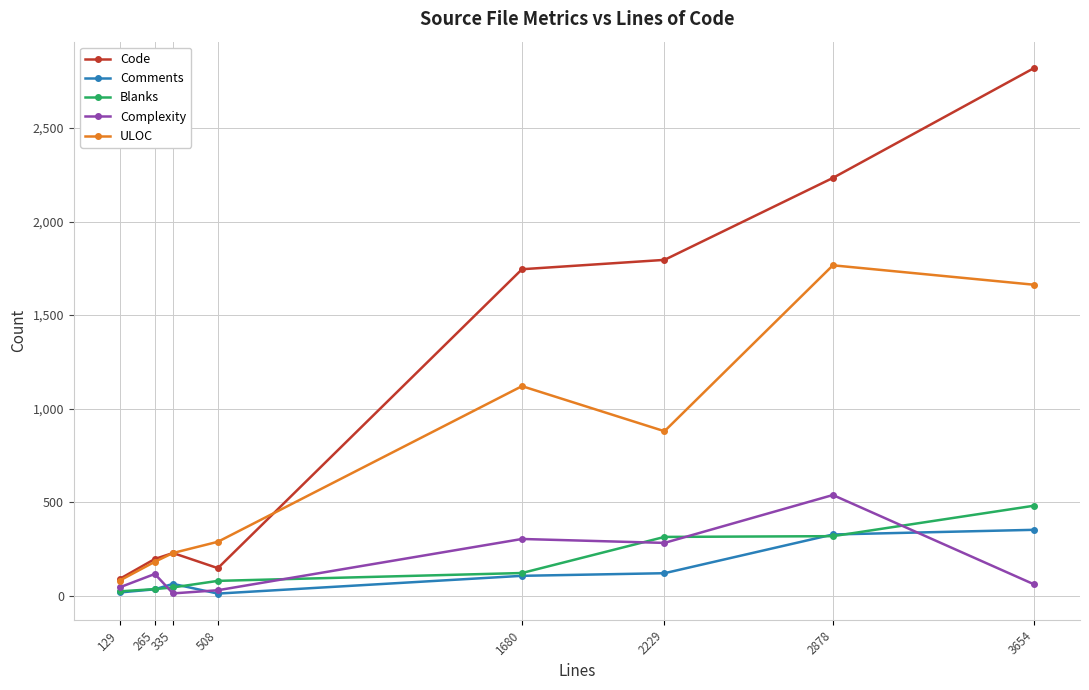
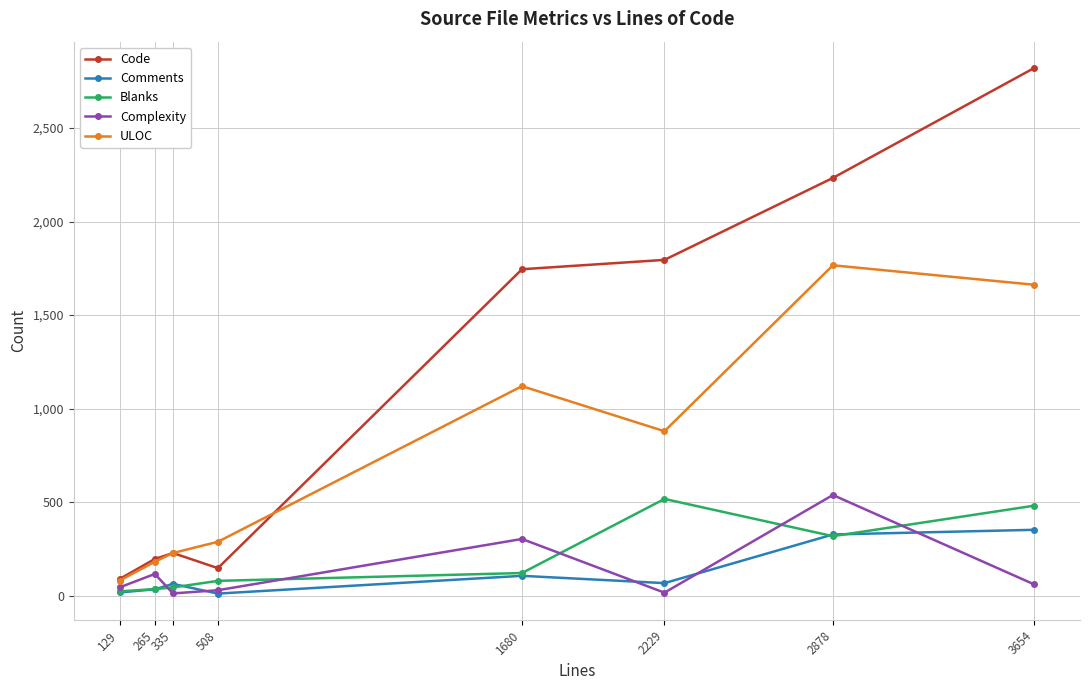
  {
    "Code": {
      "265": "200",
      "508": "150",
      "1680": "1,750",
      "2229": "1,800",
      "2878": "2,230",
      "3654": "2,820"
    },
    "Comments": {
      "335": "60",
      "508": "10",
      "1680": "110",
-     "2229": "120",
+     "2229": "70",
      "3654": "350"
    },
    "Blanks": {
      "335": "40",
      "508": "80",
      "1680": "120",
-     "2229": "310",
+     "2229": "520",
      "3654": "480"
    },
    "Complexity": {
      "129": "40",
      "265": "120",
      "335": "10",
      "508": "30",
      "1680": "300",
-     "2229": "280",
+     "2229": "20",
      "2878": "540",
      "3654": "60"
    },
    "ULOC": {
      "265": "180",
      "508": "290",
      "1680": "1,120",
      "2229": "880",
      "2878": "1,770",
      "3654": "1,660"
    }
  }
